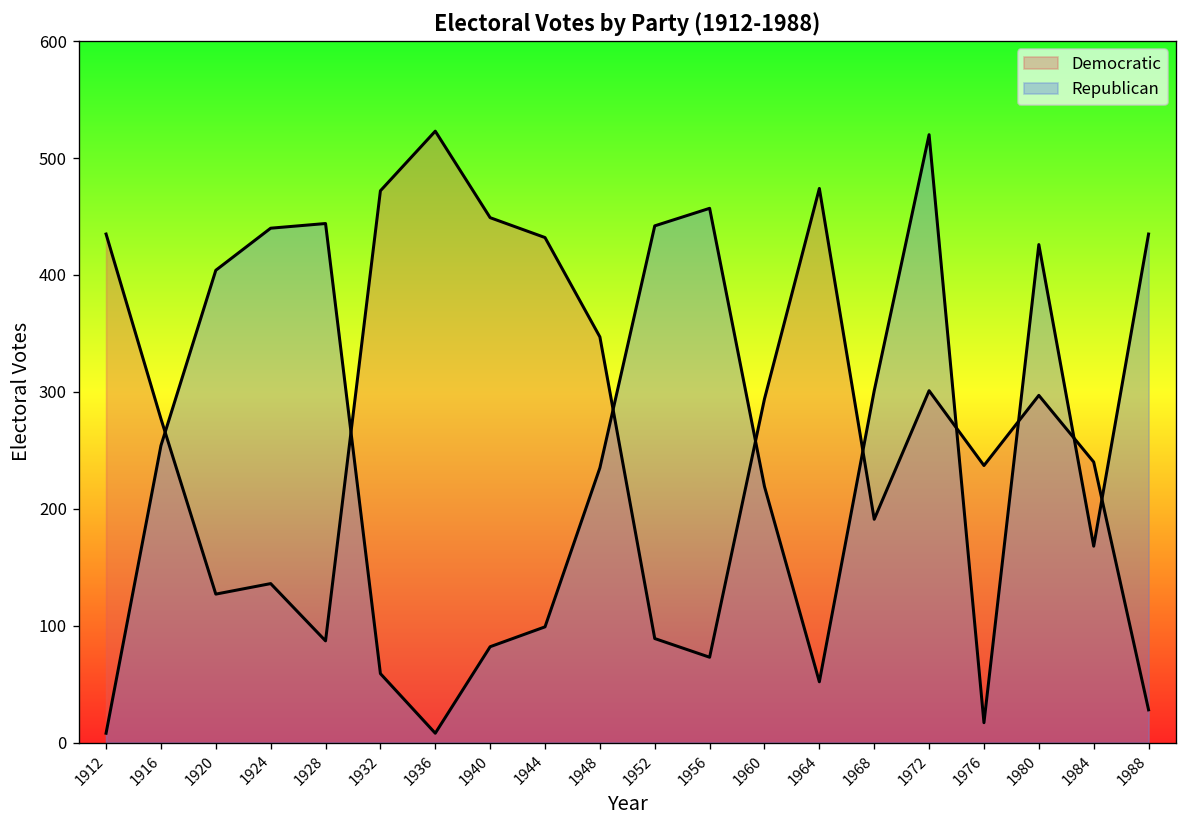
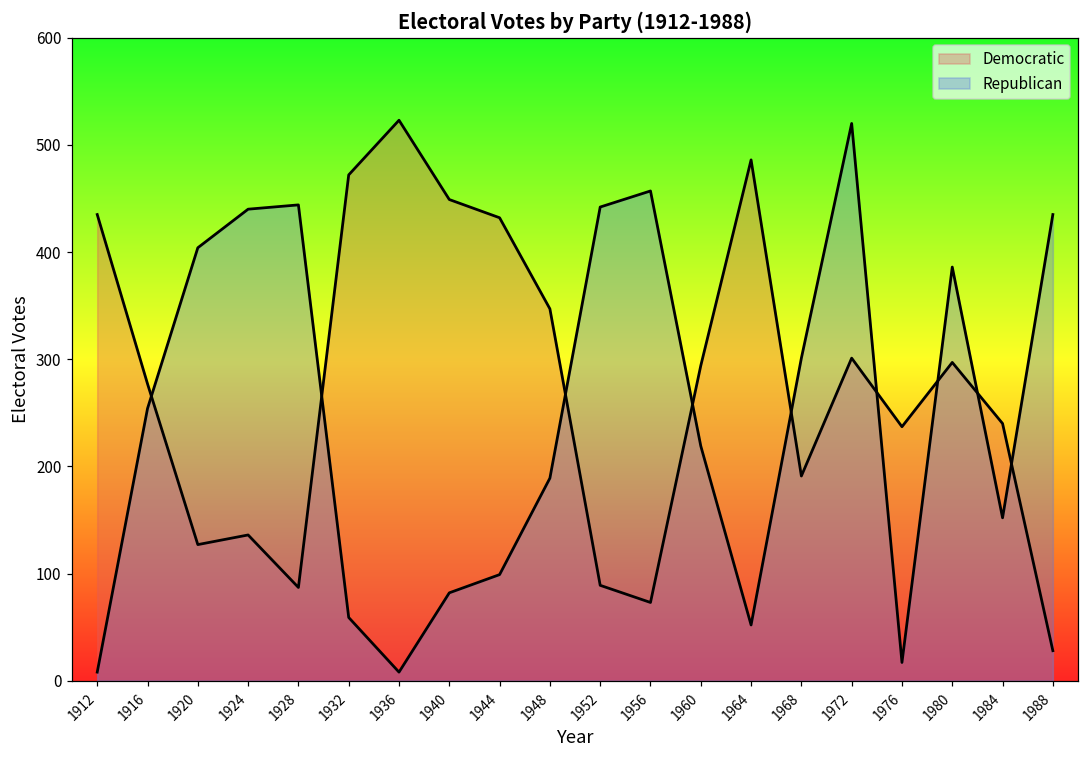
  {
    "Democratic": {
      "1912": 440,
      "1916": 280,
      "1920": 130,
      "1924": 140,
      "1928": 90,
      "1932": 470,
      "1936": 520,
      "1940": 450,
      "1944": 430,
      "1948": 350,
      "1952": 90,
      "1956": 70,
      "1960": 290,
-     "1964": 470,
+     "1964": 490,
      "1968": 190,
      "1972": 300,
      "1976": 240,
      "1980": 300,
      "1984": 240,
      "1988": 30
    },
    "Republican": {
      "1912": 10,
      "1916": 250,
      "1920": 400,
      "1924": 440,
      "1928": 440,
      "1932": 60,
      "1936": 10,
      "1940": 80,
      "1944": 100,
-     "1948": 240,
+     "1948": 190,
      "1952": 440,
      "1956": 460,
      "1960": 220,
      "1964": 50,
      "1968": 300,
      "1972": 520,
      "1976": 20,
-     "1980": 430,
-     "1984": 170,
+     "1980": 390,
+     "1984": 150,
      "1988": 440
    }
  }
